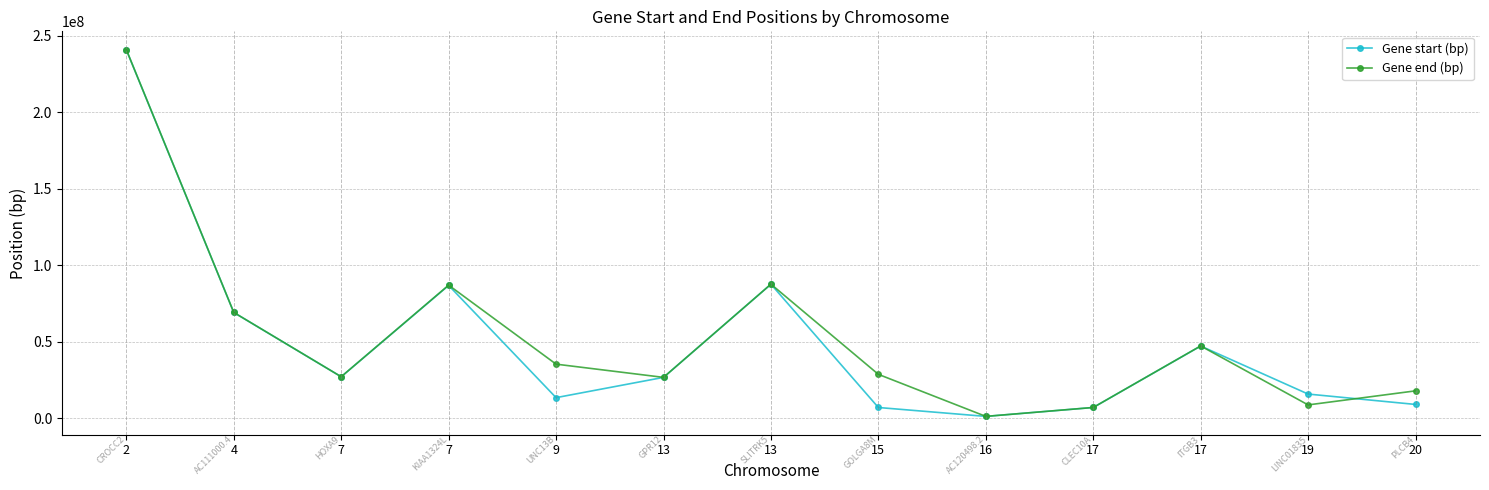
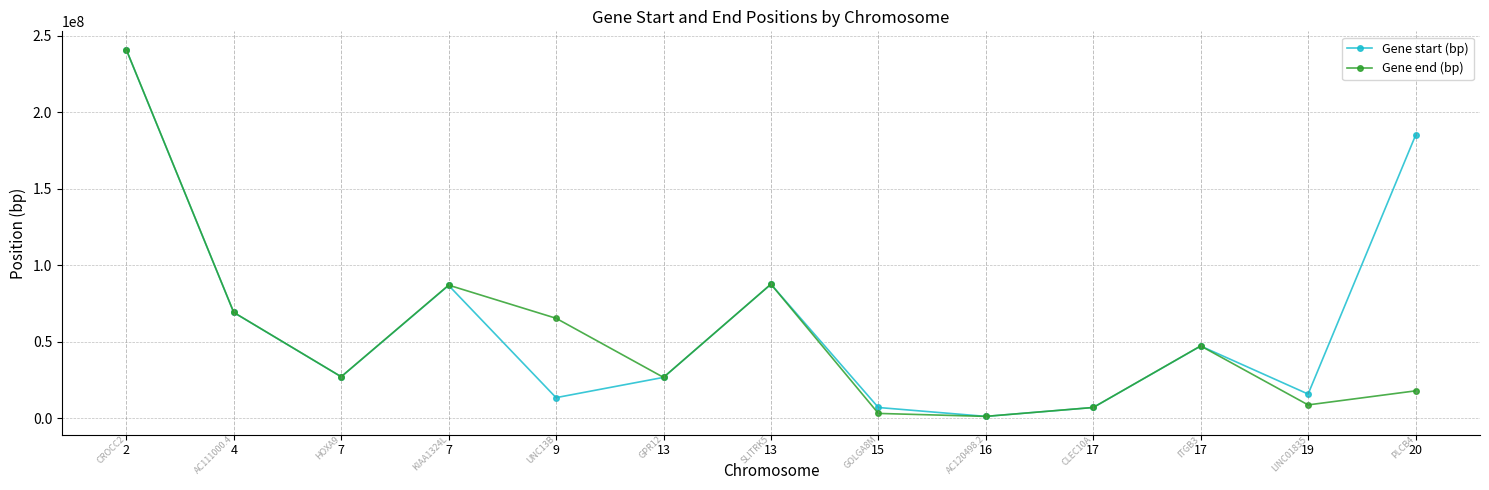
  {
    "Gene start (bp)": {
      "9": 14000000,
      "15": 7000000,
      "19": 16000000,
-     "20": 9000000
+     "20": 185000000
    },
    "Gene end (bp)": {
-     "9": 35000000,
-     "15": 29000000,
+     "9": 65000000,
+     "15": 3000000,
      "19": 9000000,
      "20": 18000000
    }
  }
